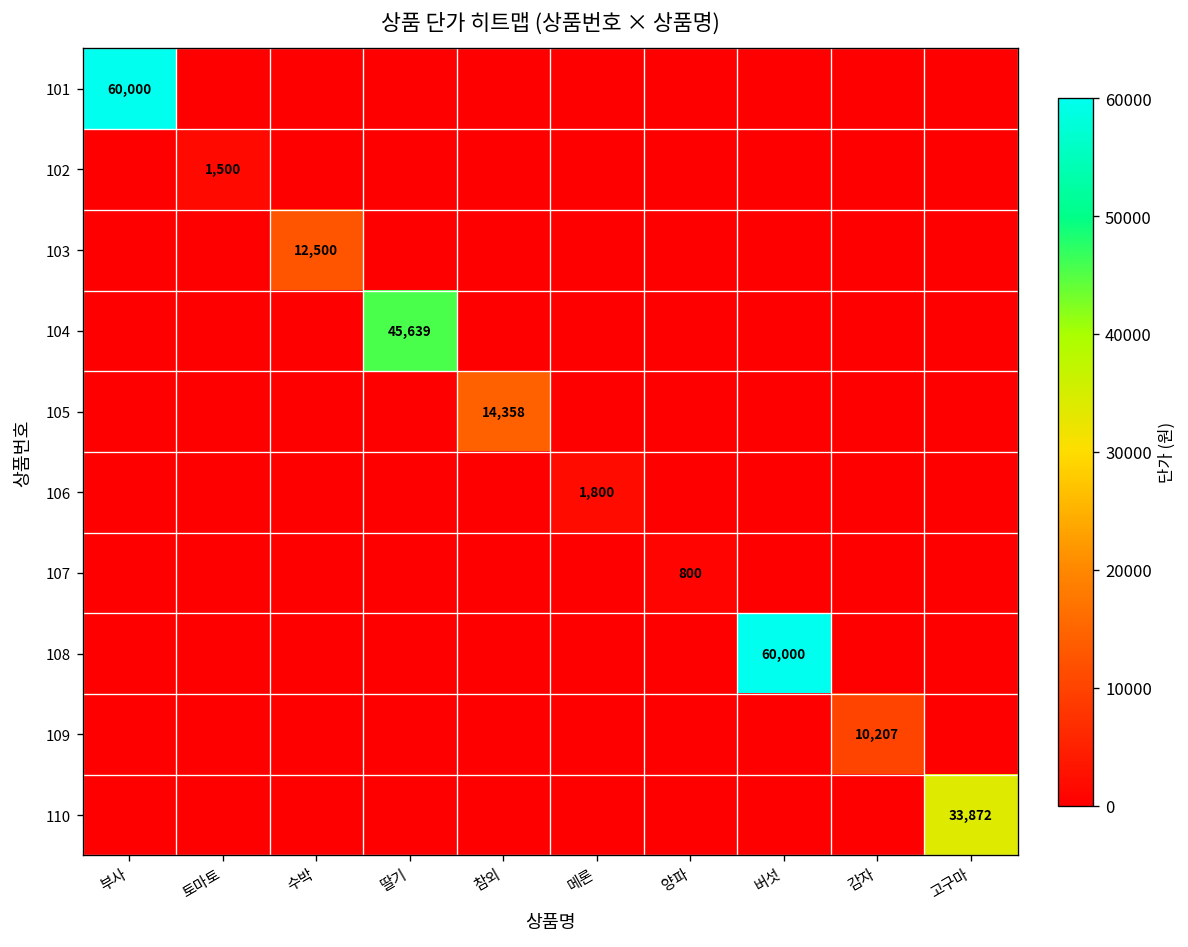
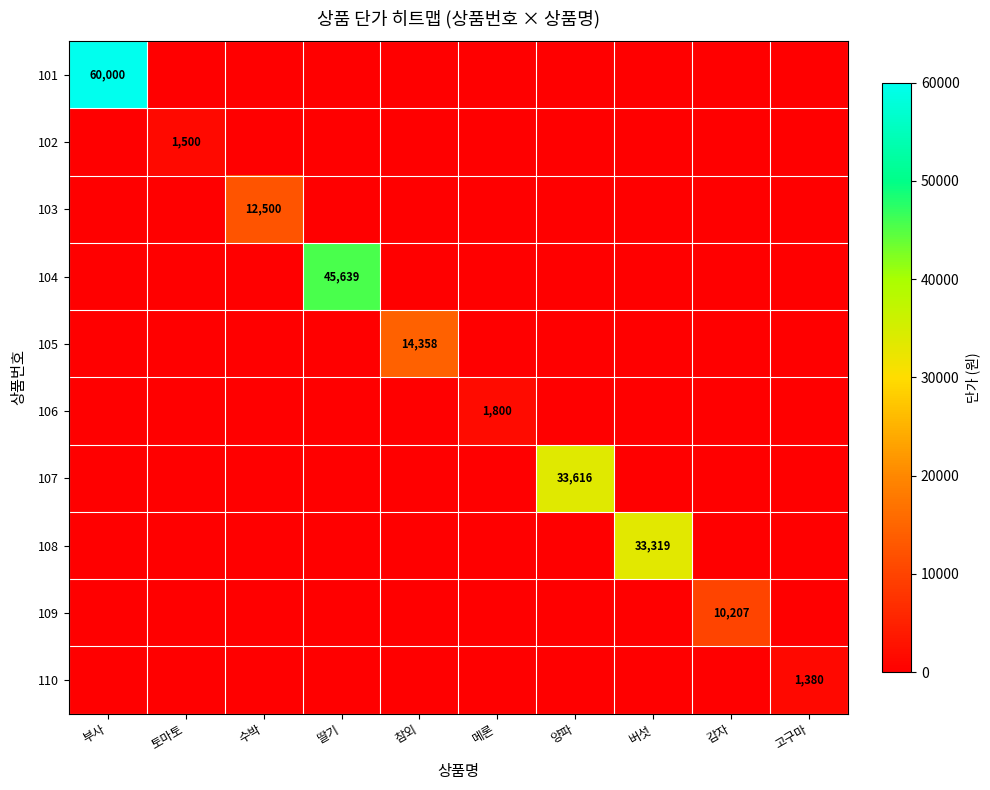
  {
    "101": {
      "부사": "60,000"
    },
    "102": {
      "토마토": "1,500"
    },
    "103": {
      "수박": "12,500"
    },
    "104": {
      "딸기": "45,639"
    },
    "105": {
      "참외": "14,358"
    },
    "106": {
      "메론": "1,800"
    },
    "107": {
-     "양파": "800"
+     "양파": "33,616"
    },
    "108": {
-     "버섯": "60,000"
+     "버섯": "33,319"
    },
    "109": {
      "감자": "10,207"
    },
    "110": {
-     "고구마": "33,872"
+     "고구마": "1,380"
    }
  }
